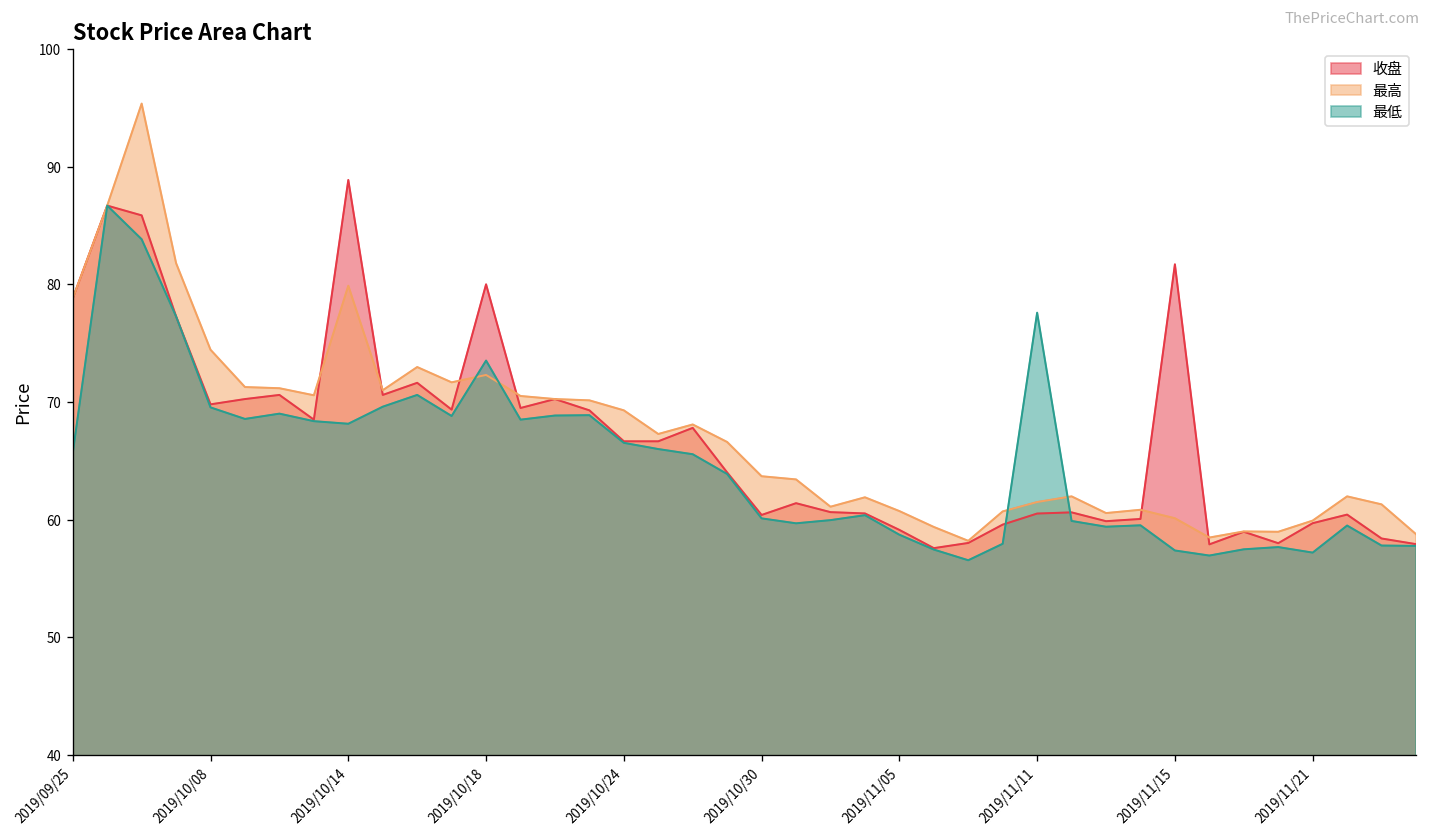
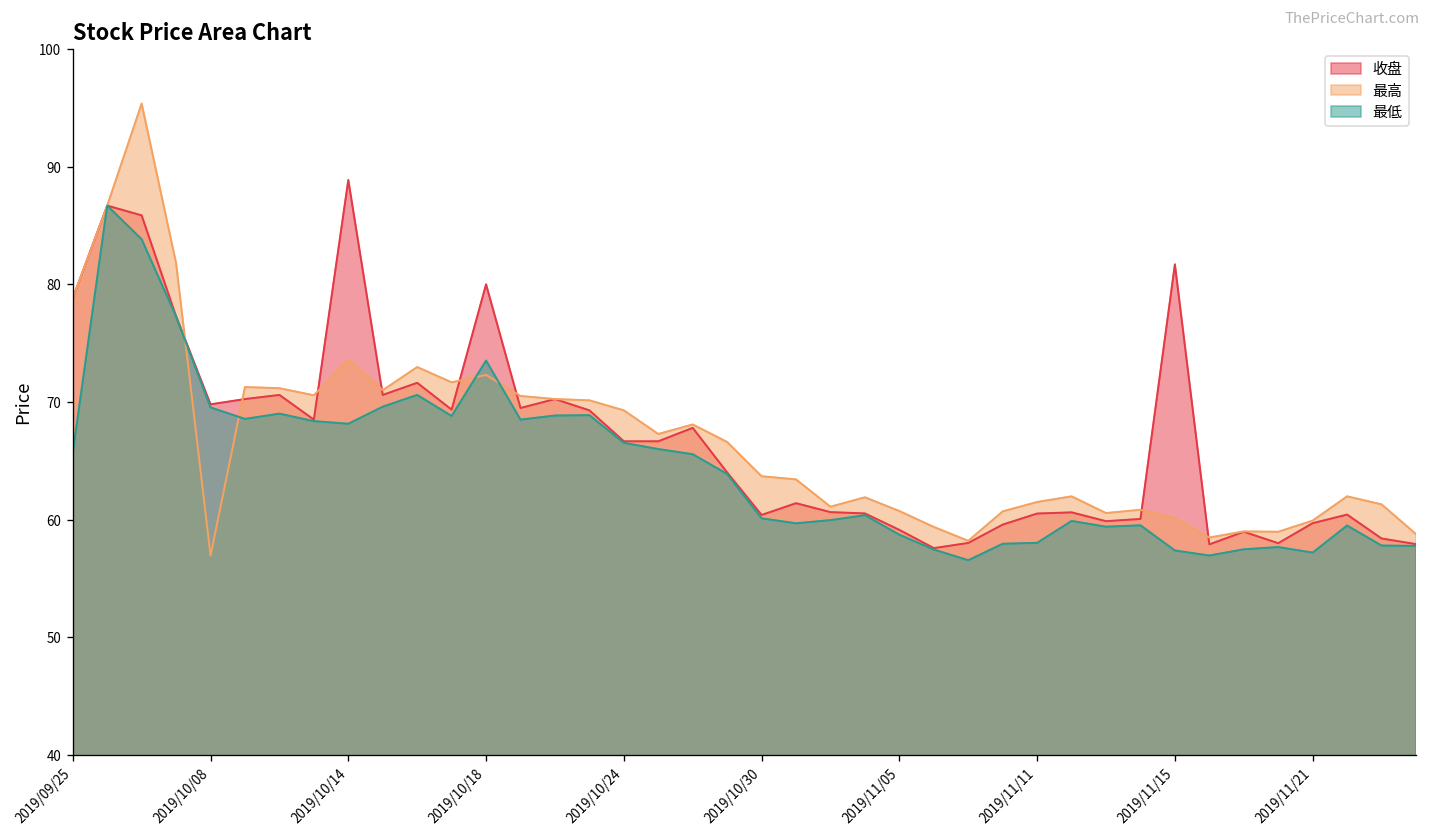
  {
    "收盘": {
      "2019/10/14": 89,
      "2019/10/18": 80,
      "2019/10/30": 60,
      "2019/11/05": 59,
      "2019/11/11": 61,
      "2019/11/15": 82
    },
    "最高": {
-     "2019/10/08": 74,
-     "2019/10/14": 80,
+     "2019/10/08": 57,
+     "2019/10/14": 74,
      "2019/10/18": 72,
      "2019/10/24": 69,
      "2019/10/30": 64,
      "2019/11/05": 61,
      "2019/11/11": 62,
      "2019/11/15": 60
    },
    "最低": {
      "2019/09/25": 66,
      "2019/10/14": 68,
      "2019/10/18": 74,
      "2019/10/30": 60,
      "2019/11/05": 59,
-     "2019/11/11": 78,
+     "2019/11/11": 58,
      "2019/11/15": 57,
      "2019/11/21": 57
    }
  }
